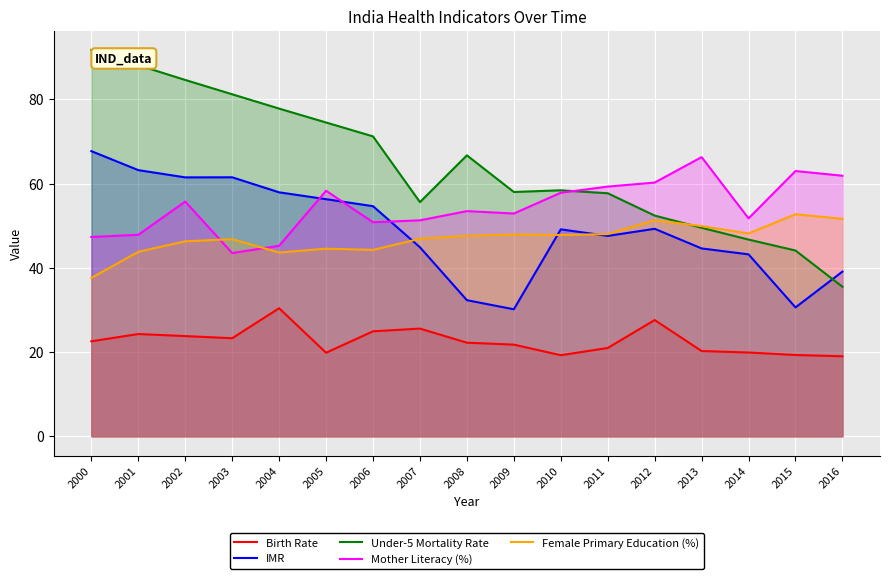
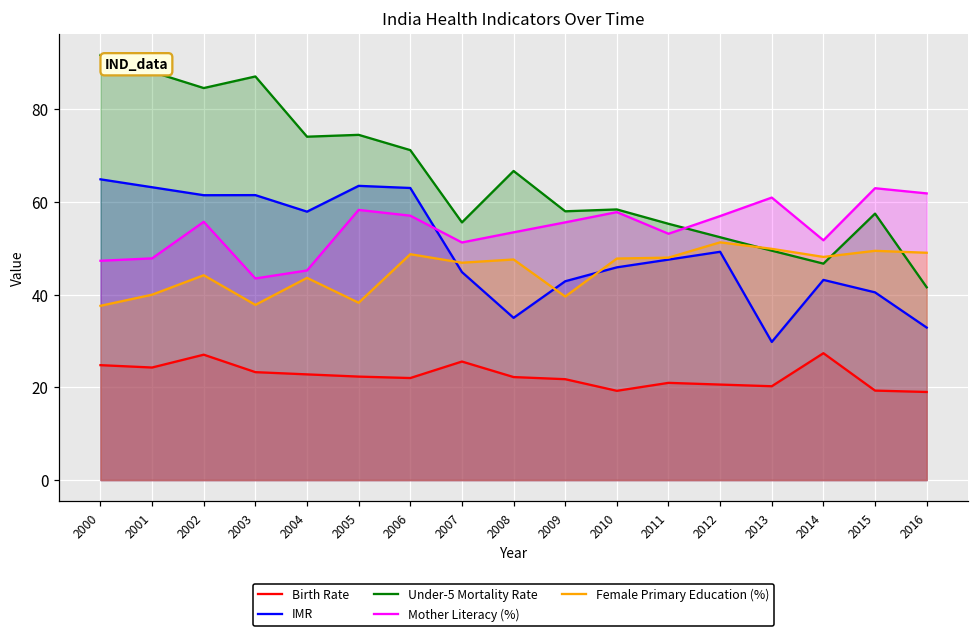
  {
    "Birth Rate": {
-     "2000": 23,
+     "2000": 25,
      "2001": 24,
-     "2002": 24,
+     "2002": 27,
      "2003": 23,
-     "2004": 30,
-     "2005": 20,
-     "2006": 25,
+     "2004": 23,
+     "2005": 22,
+     "2006": 22,
      "2007": 26,
      "2008": 22,
      "2009": 22,
      "2010": 19,
      "2011": 21,
-     "2012": 28,
+     "2012": 21,
      "2013": 20,
-     "2014": 20,
+     "2014": 27,
      "2015": 19,
      "2016": 19
    },
    "IMR": {
-     "2000": 68,
+     "2000": 65,
      "2001": 63,
      "2002": 61,
      "2003": 61,
      "2004": 58,
-     "2005": 56,
-     "2006": 55,
+     "2005": 63,
+     "2006": 63,
      "2007": 45,
-     "2008": 32,
-     "2009": 30,
-     "2010": 49,
+     "2008": 35,
+     "2009": 43,
+     "2010": 46,
      "2012": 49,
-     "2013": 45,
+     "2013": 30,
      "2014": 43,
-     "2015": 31,
-     "2016": 39
+     "2015": 41,
+     "2016": 33
    },
    "Under-5 Mortality Rate": {
      "2002": 85,
-     "2003": 81,
-     "2004": 78,
+     "2003": 87,
+     "2004": 74,
      "2005": 75,
      "2006": 71,
      "2007": 56,
      "2008": 67,
      "2009": 58,
-     "2011": 58,
+     "2011": 55,
      "2012": 52,
      "2014": 47,
-     "2015": 44,
-     "2016": 36
+     "2015": 58,
+     "2016": 42
    },
    "Mother Literacy (%)": {
      "2000": 47,
      "2001": 48,
      "2002": 56,
      "2003": 44,
      "2004": 45,
      "2005": 58,
-     "2006": 51,
+     "2006": 57,
      "2007": 51,
      "2008": 53,
-     "2009": 53,
-     "2011": 59,
-     "2012": 60,
-     "2013": 66,
+     "2009": 56,
+     "2011": 53,
+     "2012": 57,
+     "2013": 61,
      "2014": 52,
      "2015": 63,
      "2016": 62
    },
    "Female Primary Education (%)": {
      "2000": 38,
-     "2001": 44,
-     "2002": 46,
-     "2003": 47,
+     "2001": 40,
+     "2002": 44,
+     "2003": 38,
      "2004": 44,
-     "2005": 45,
-     "2006": 44,
+     "2005": 38,
+     "2006": 49,
      "2007": 47,
      "2008": 48,
-     "2009": 48,
+     "2009": 40,
      "2010": 48,
      "2012": 51,
      "2014": 48,
-     "2015": 53,
-     "2016": 52
+     "2015": 49,
+     "2016": 49
    }
  }
